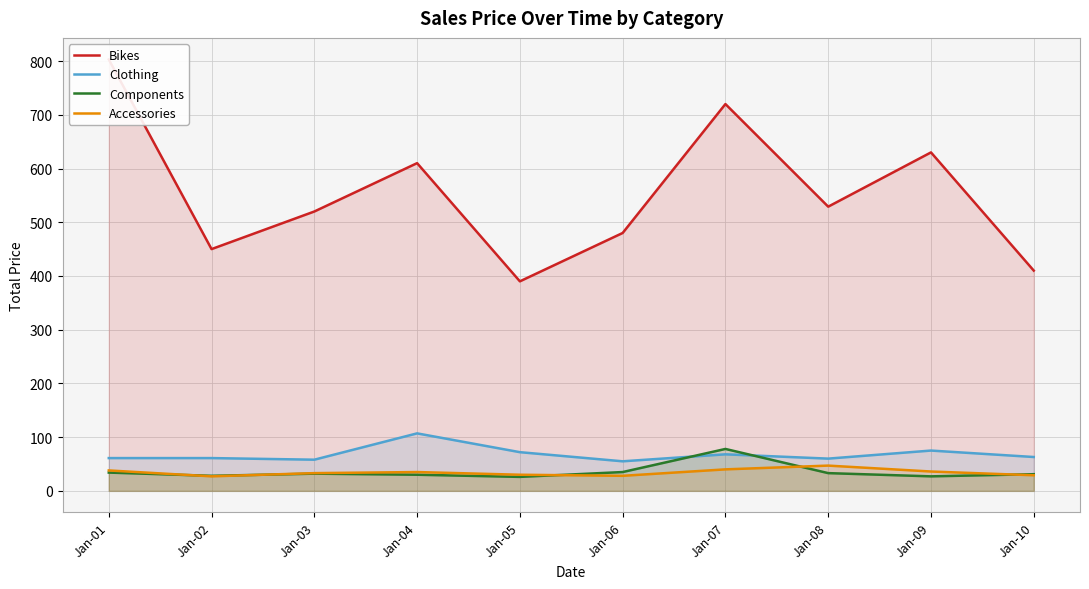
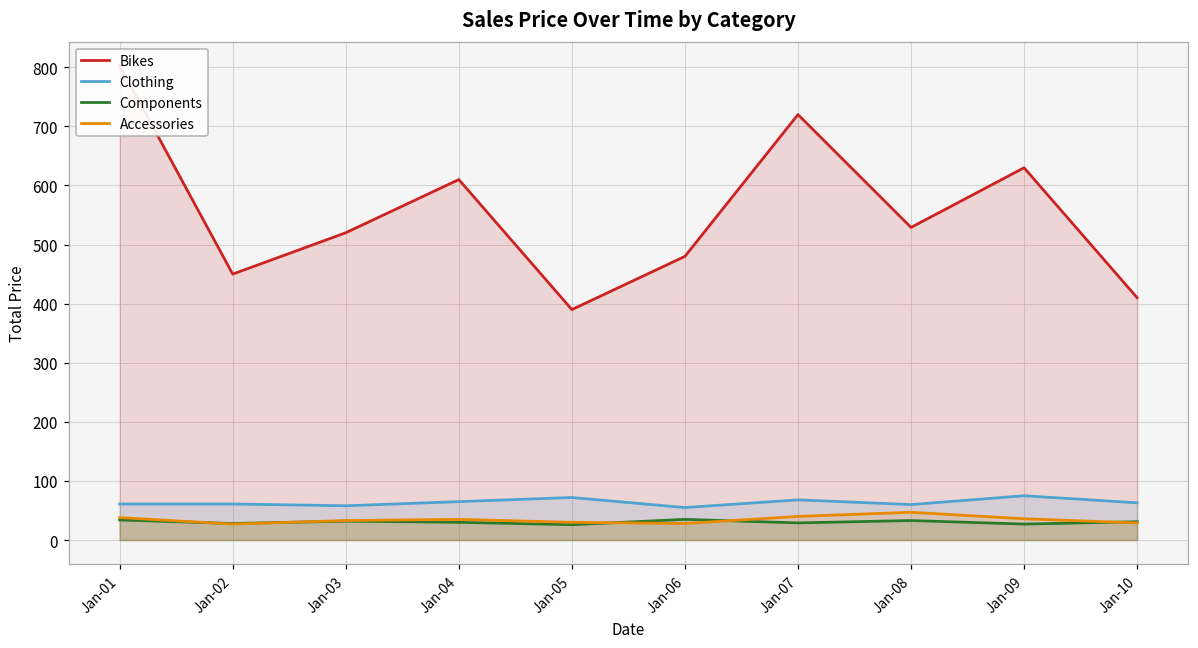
  {
    "Bikes": {
      "Jan-02": 450,
      "Jan-03": 520,
      "Jan-04": 610,
      "Jan-05": 390,
      "Jan-06": 480,
      "Jan-07": 720,
      "Jan-08": 530,
      "Jan-09": 630,
      "Jan-10": 410
    },
    "Clothing": {
      "Jan-01": 60,
      "Jan-02": 60,
      "Jan-03": 60,
-     "Jan-04": 110,
+     "Jan-04": 70,
      "Jan-05": 70,
      "Jan-06": 60,
      "Jan-07": 70,
      "Jan-08": 60,
      "Jan-09": 80,
      "Jan-10": 60
    },
    "Components": {
      "Jan-04": 30,
      "Jan-06": 40,
-     "Jan-07": 80,
+     "Jan-07": 30,
      "Jan-08": 30,
      "Jan-09": 30
    },
    "Accessories": {
      "Jan-04": 40,
      "Jan-06": 30,
      "Jan-07": 40,
      "Jan-08": 50,
      "Jan-09": 40
    }
  }
